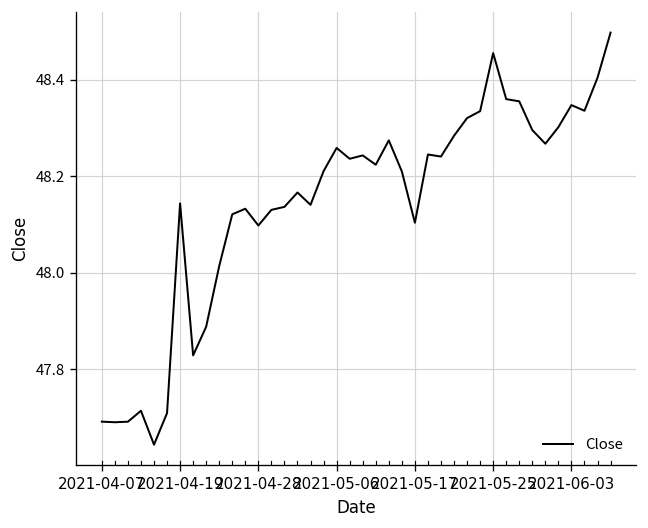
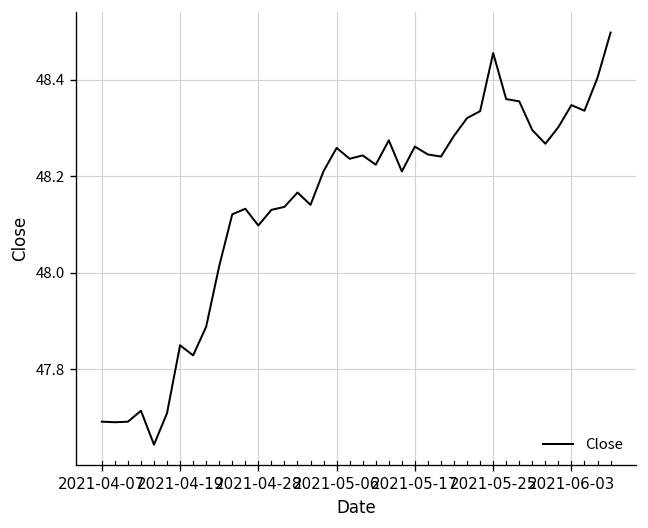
  {
    "2021-04-07": 47.69,
-   "2021-04-19": 48.14,
+   "2021-04-19": 47.85,
    "2021-04-28": 48.10,
    "2021-05-06": 48.26,
-   "2021-05-17": 48.10,
+   "2021-05-17": 48.26,
    "2021-05-25": 48.46,
    "2021-06-03": 48.35
  }
